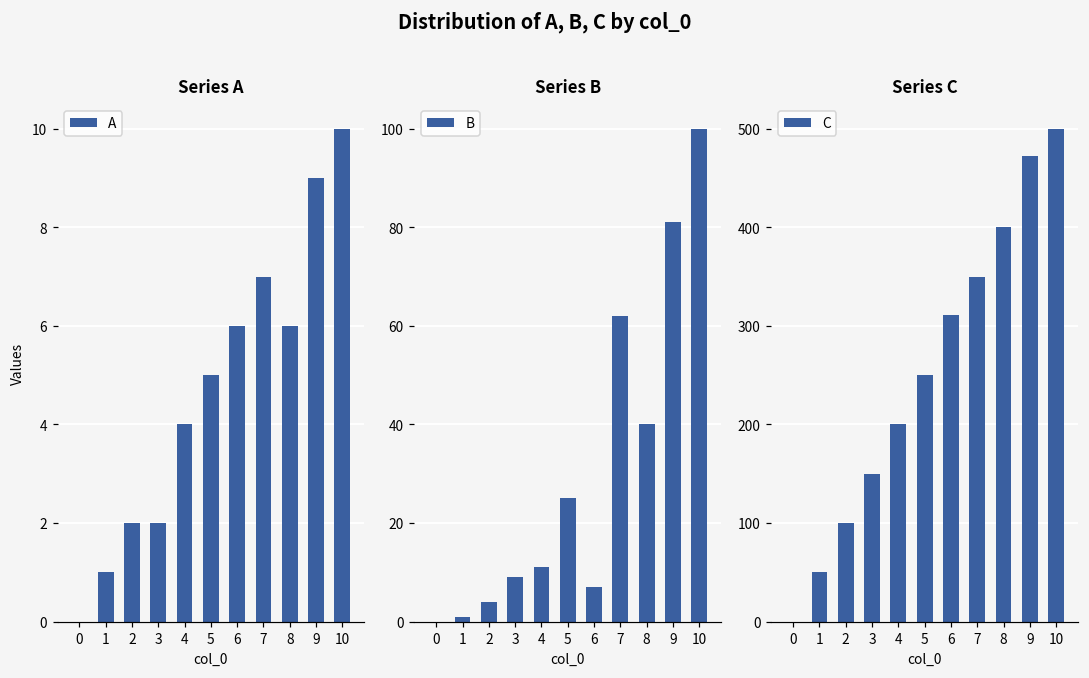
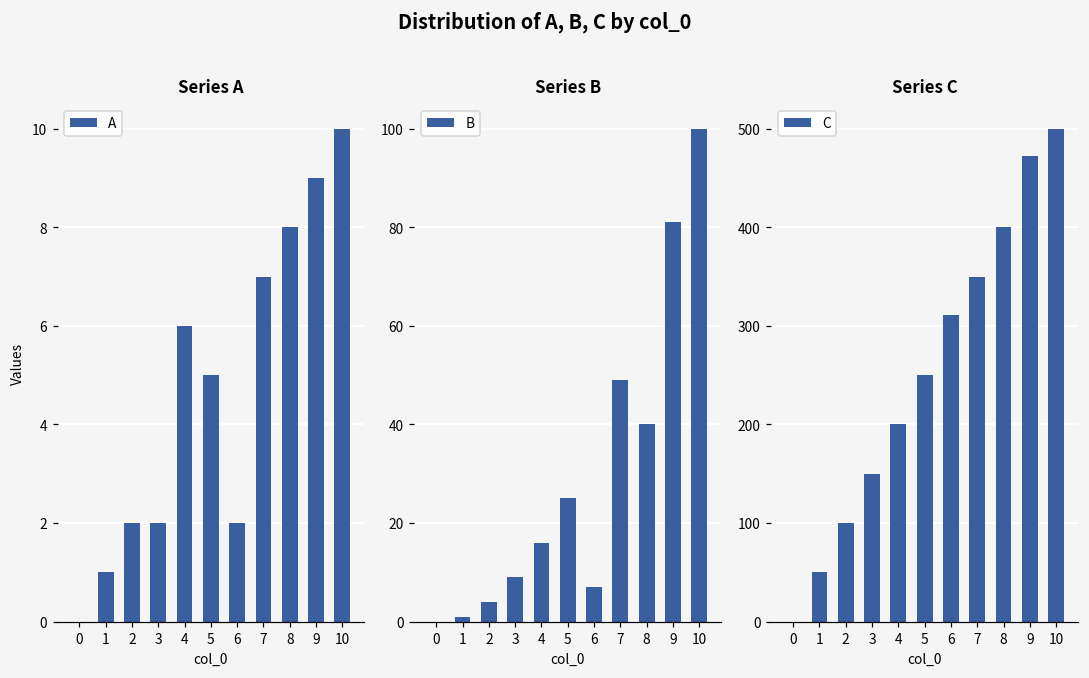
  {
    "Series A": {
      "0": 0,
      "1": 1,
      "2": 2,
      "3": 2,
-     "4": 4,
+     "4": 6,
      "5": 5,
-     "6": 6,
+     "6": 2,
      "7": 7,
-     "8": 6,
+     "8": 8,
      "9": 9,
      "10": 10
    },
    "Series B": {
      "0": 0,
      "1": 1,
      "2": 4,
      "3": 9,
-     "4": 11,
+     "4": 16,
      "5": 25,
      "6": 7,
-     "7": 62,
+     "7": 49,
      "8": 40,
      "9": 81,
      "10": 100
    },
    "Series C": {
      "0": 0,
      "1": 50,
      "2": 100,
      "3": 150,
      "4": 200,
      "5": 250,
      "6": 310,
      "7": 350,
      "8": 400,
      "9": 470,
      "10": 500
    }
  }
